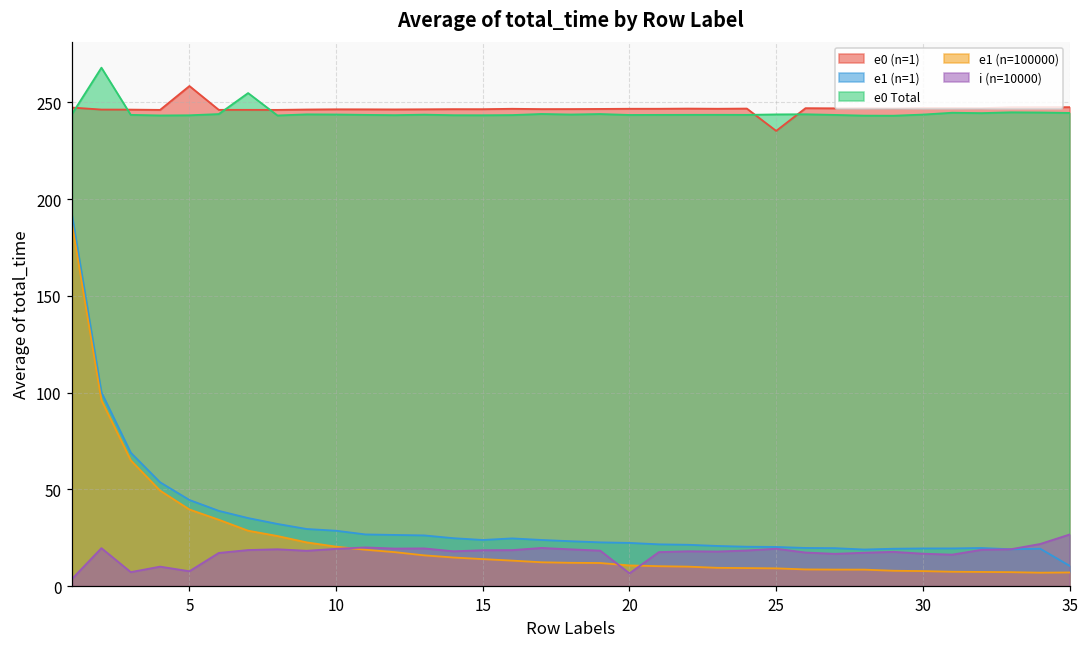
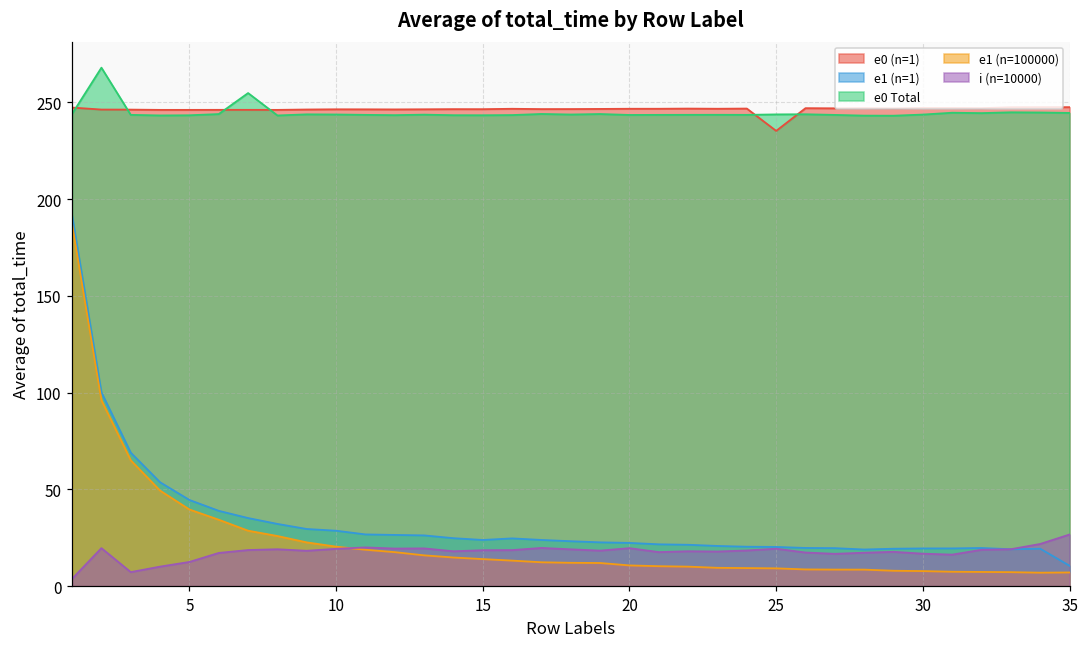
  {
    "e0 (n=1)": {
-     "5": 258,
+     "5": 246,
      "10": 246,
      "15": 247,
      "20": 247,
      "25": 235,
      "30": 247,
      "35": 248
    },
    "e1 (n=1)": {
      "5": 45,
      "10": 29,
      "15": 24,
      "20": 22,
      "30": 19,
      "35": 11
    },
    "e0 Total": {
      "5": 243,
      "10": 244,
      "15": 243,
      "20": 244,
      "25": 244,
      "30": 244,
      "35": 245
    },
    "e1 (n=100000)": {
      "5": 40,
      "15": 14,
      "20": 11,
      "25": 9,
      "30": 8,
      "35": 7
    },
    "i (n=10000)": {
-     "5": 8,
+     "5": 12,
      "15": 19,
-     "20": 7,
+     "20": 20,
      "30": 17,
      "35": 27
    }
  }
